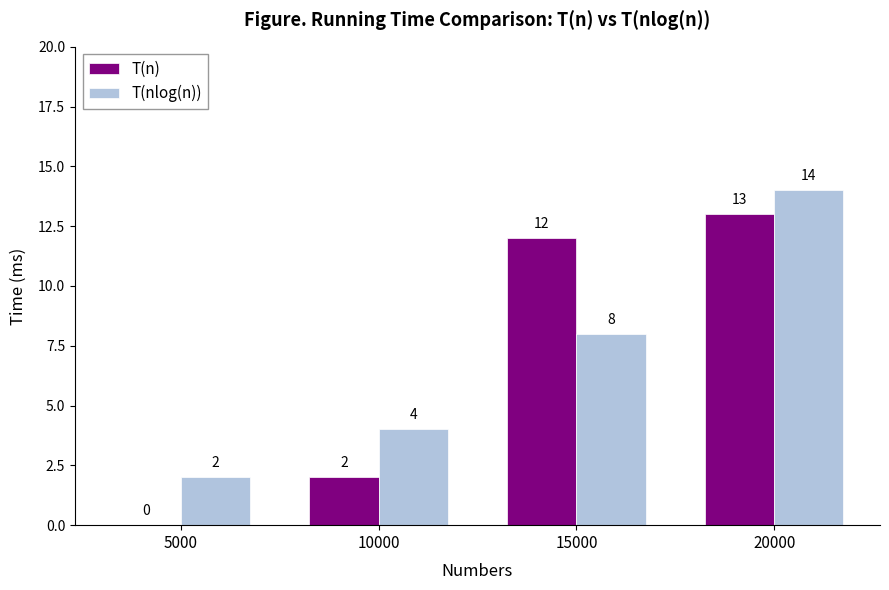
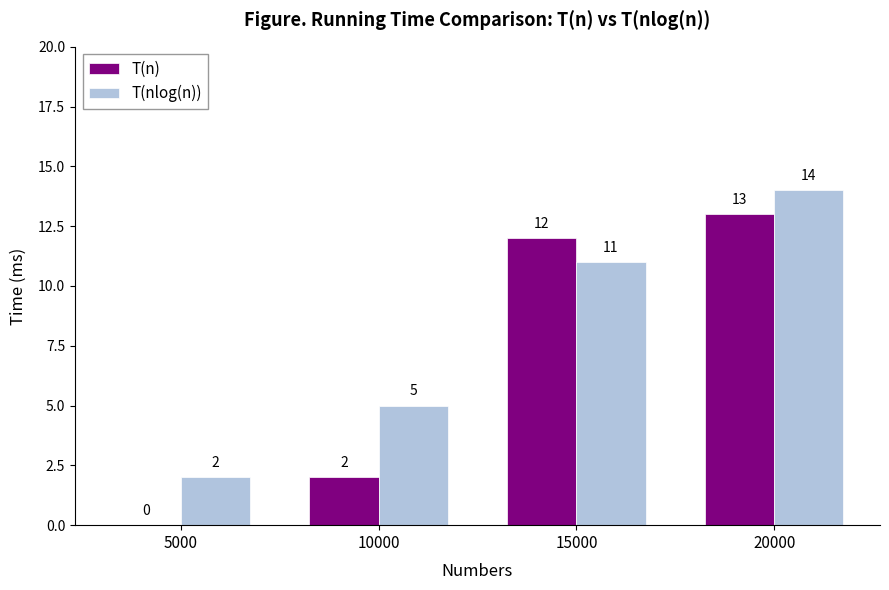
  {
    "T(n)": {
      "5000": 0,
      "10000": 2,
      "15000": 12,
      "20000": 13
    },
    "T(nlog(n))": {
      "5000": 2,
-     "10000": 4,
-     "15000": 8,
+     "10000": 5,
+     "15000": 11,
      "20000": 14
    }
  }
